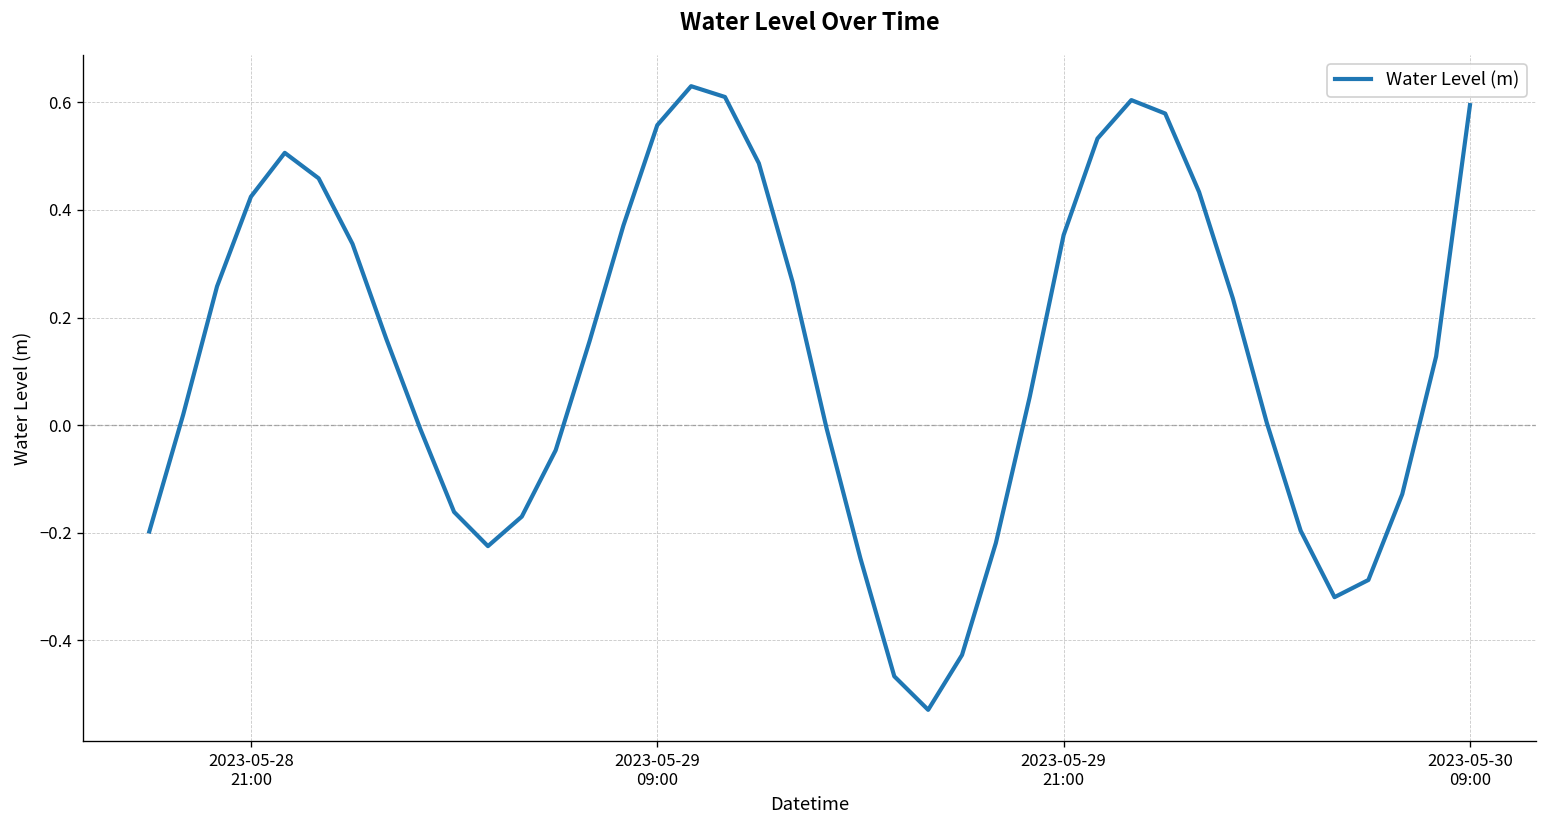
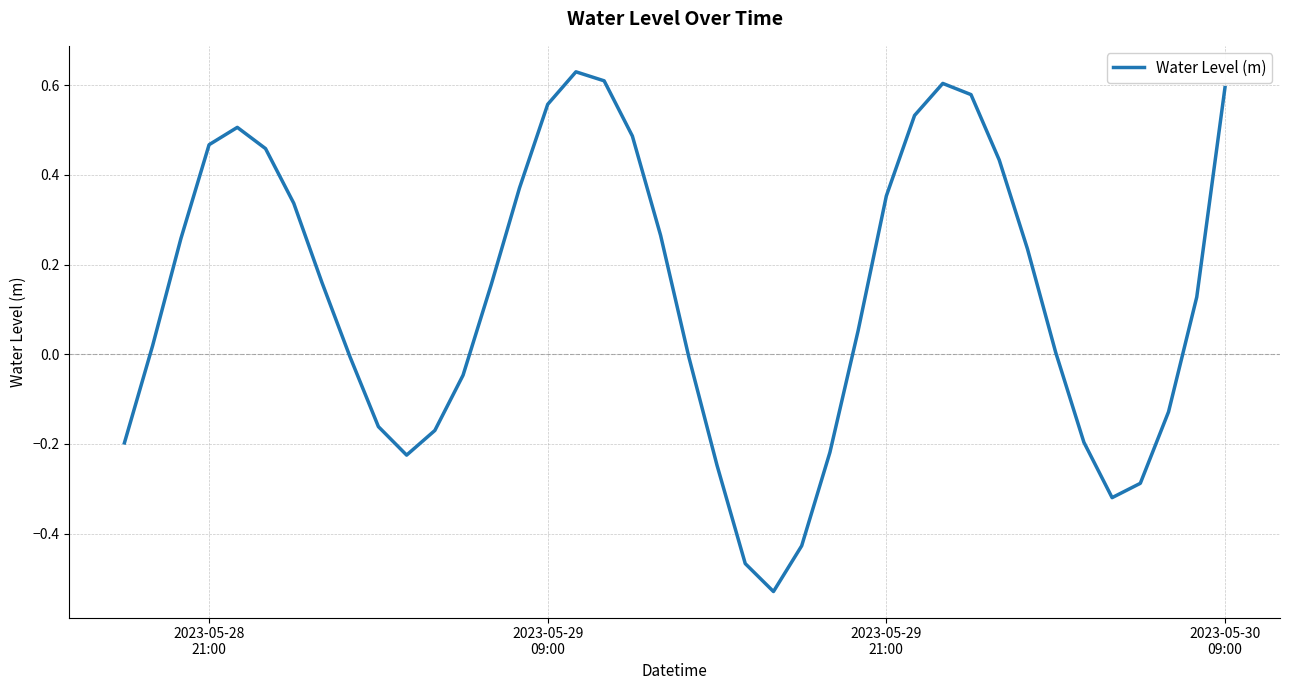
  {
-   "2023-05-28 21:00": 0.42,
+   "2023-05-28 21:00": 0.47,
    "2023-05-29 09:00": 0.56,
    "2023-05-29 21:00": 0.35,
    "2023-05-30 09:00": 0.59
  }
